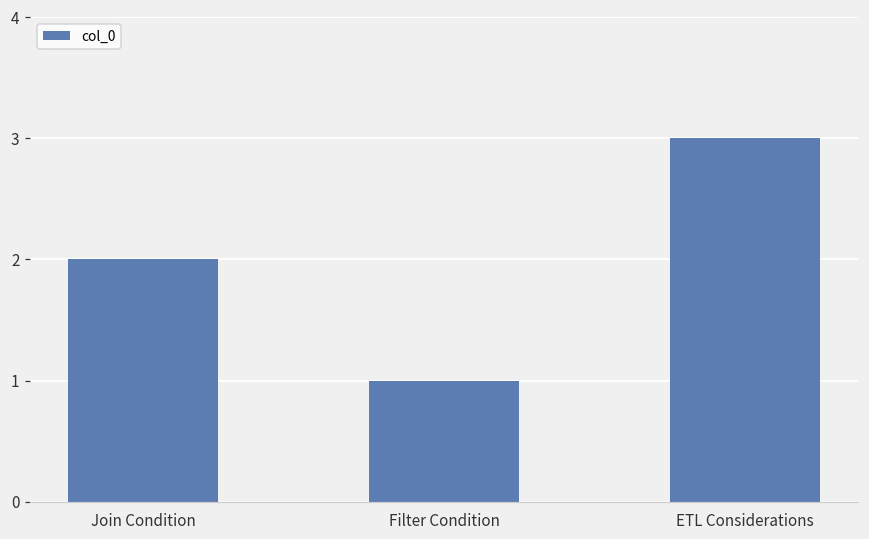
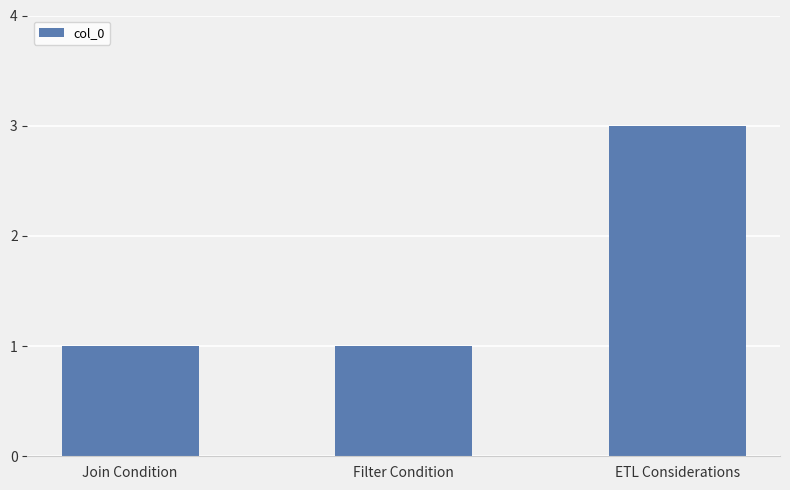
  {
-   "Join Condition": 2,
+   "Join Condition": 1,
    "Filter Condition": 1,
    "ETL Considerations": 3
  }
